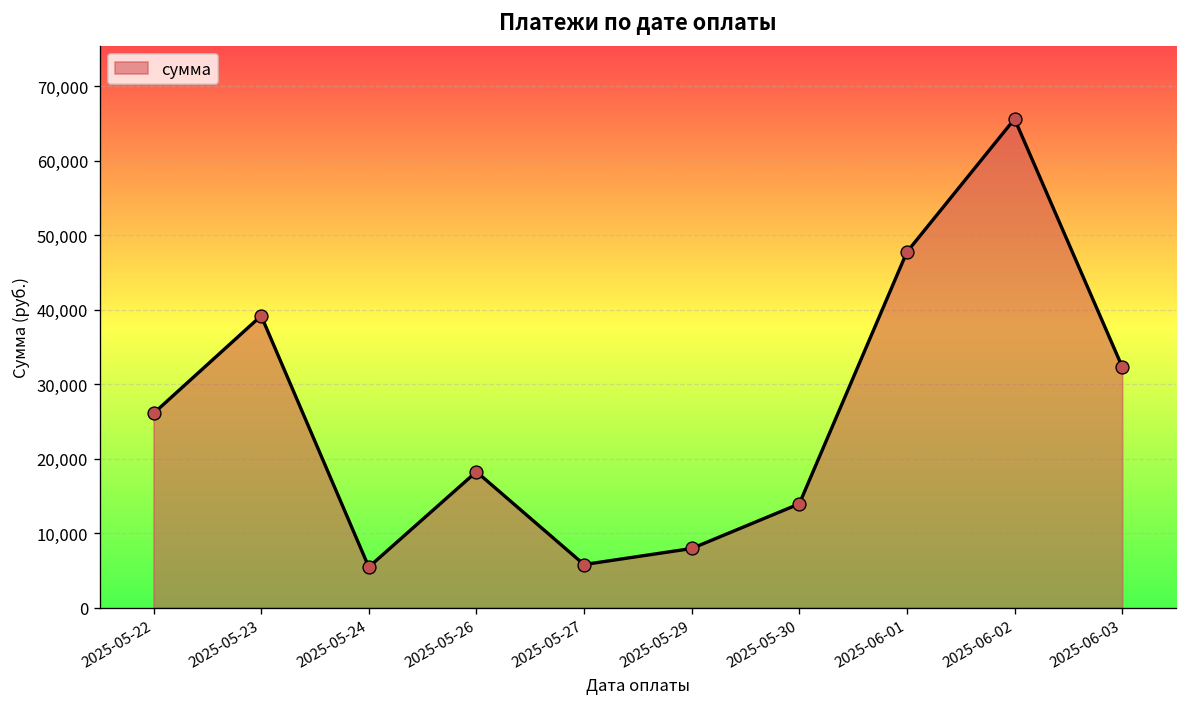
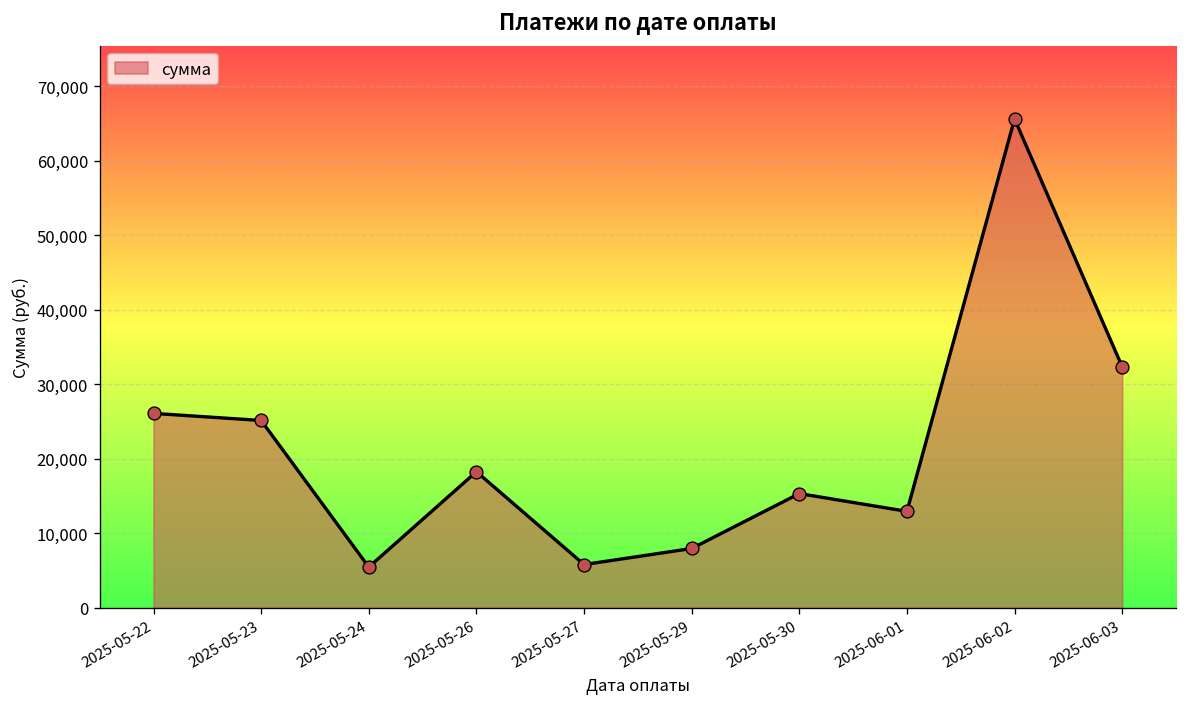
  {
    "2025-05-22": "26,000",
-   "2025-05-23": "39,000",
+   "2025-05-23": "25,000",
    "2025-05-24": "5,000",
    "2025-05-26": "18,000",
    "2025-05-27": "6,000",
    "2025-05-29": "8,000",
-   "2025-05-30": "14,000",
-   "2025-06-01": "48,000",
+   "2025-05-30": "15,000",
+   "2025-06-01": "13,000",
    "2025-06-02": "66,000",
    "2025-06-03": "32,000"
  }
